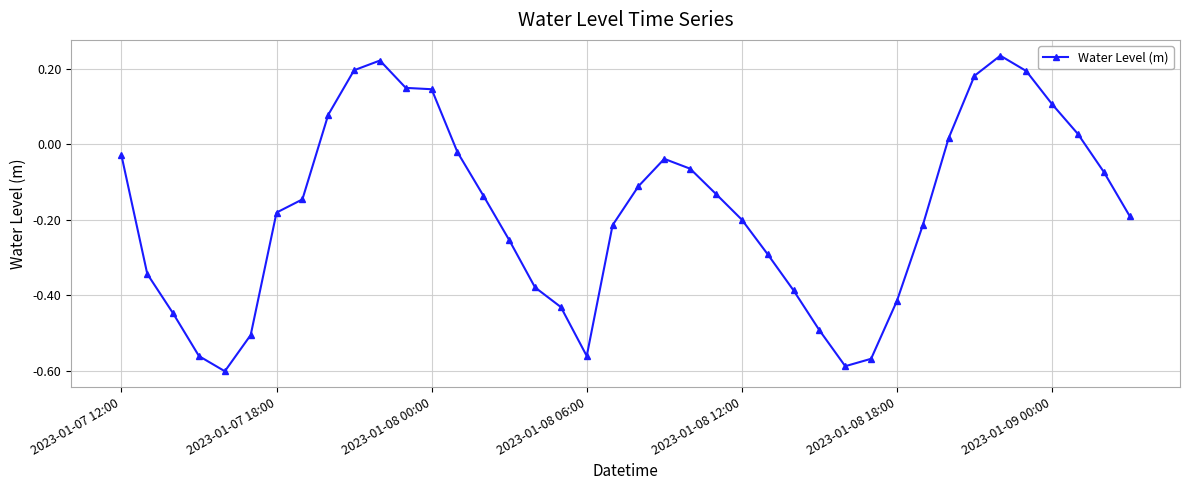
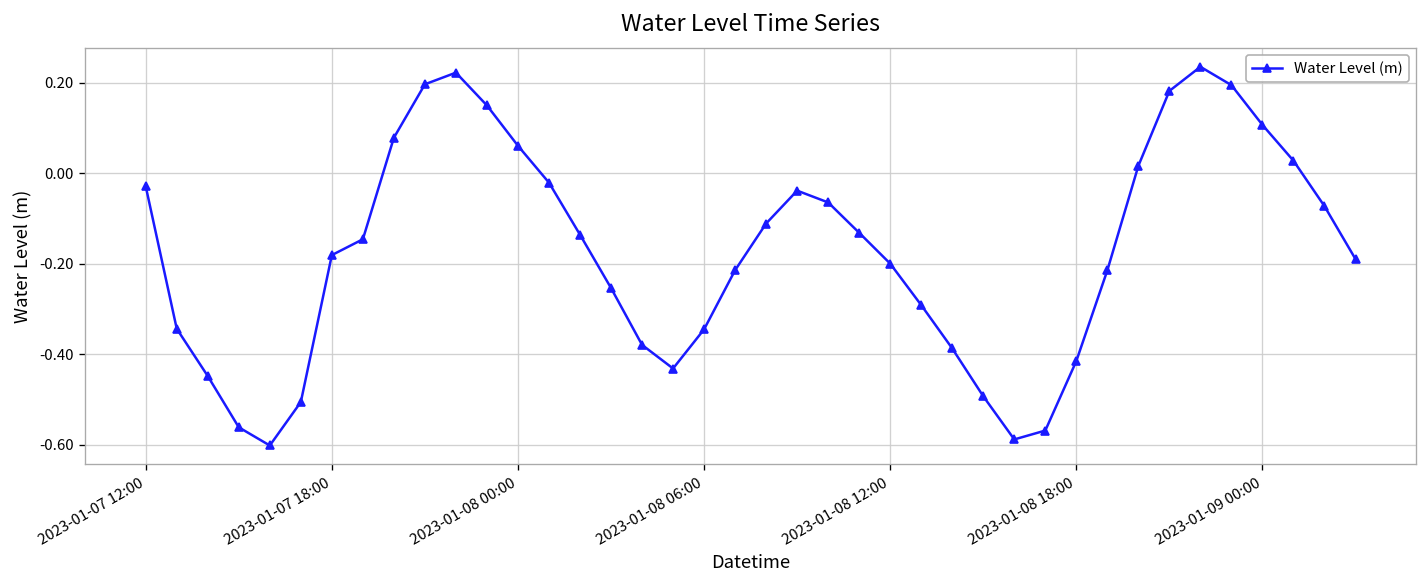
  {
    "2023-01-07 12:00": -0.03,
    "2023-01-07 18:00": -0.18,
-   "2023-01-08 00:00": 0.15,
-   "2023-01-08 06:00": -0.56,
+   "2023-01-08 00:00": 0.06,
+   "2023-01-08 06:00": -0.35,
    "2023-01-08 12:00": -0.20,
    "2023-01-08 18:00": -0.42,
    "2023-01-09 00:00": 0.11
  }
